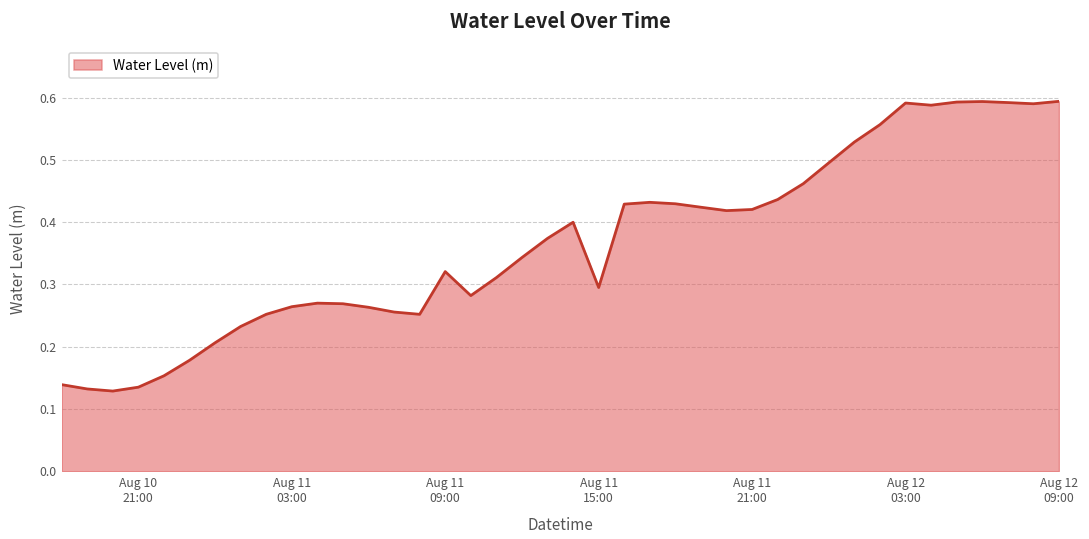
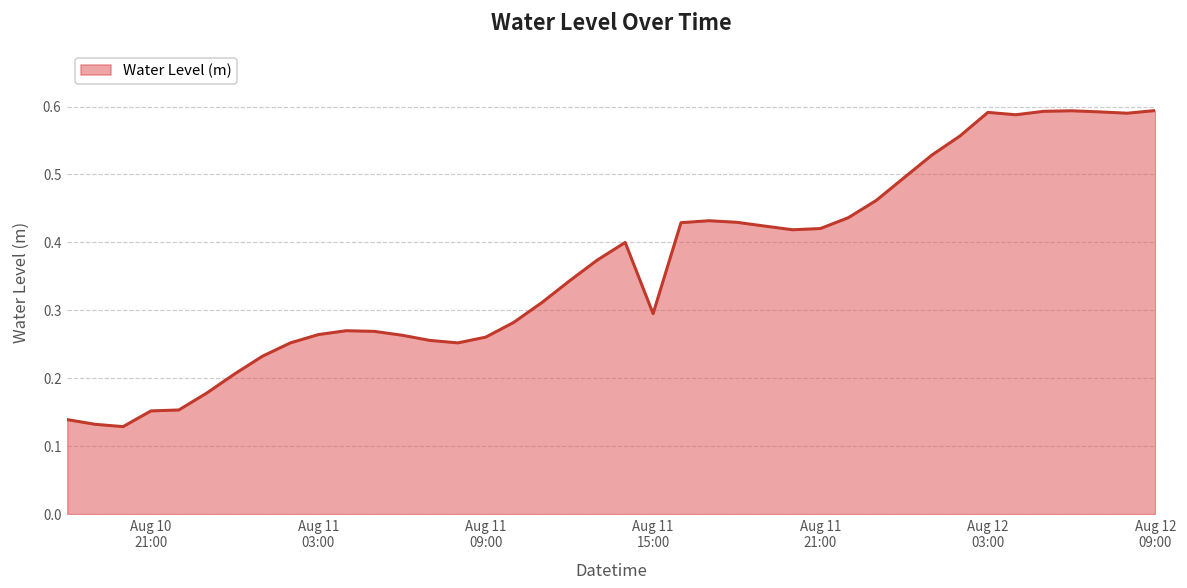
  {
-   "Aug 10 21:00": 0.14,
+   "Aug 10 21:00": 0.15,
    "Aug 11 03:00": 0.26,
-   "Aug 11 09:00": 0.32,
+   "Aug 11 09:00": 0.26,
    "Aug 11 15:00": 0.30,
    "Aug 11 21:00": 0.42,
    "Aug 12 03:00": 0.59,
    "Aug 12 09:00": 0.59
  }
